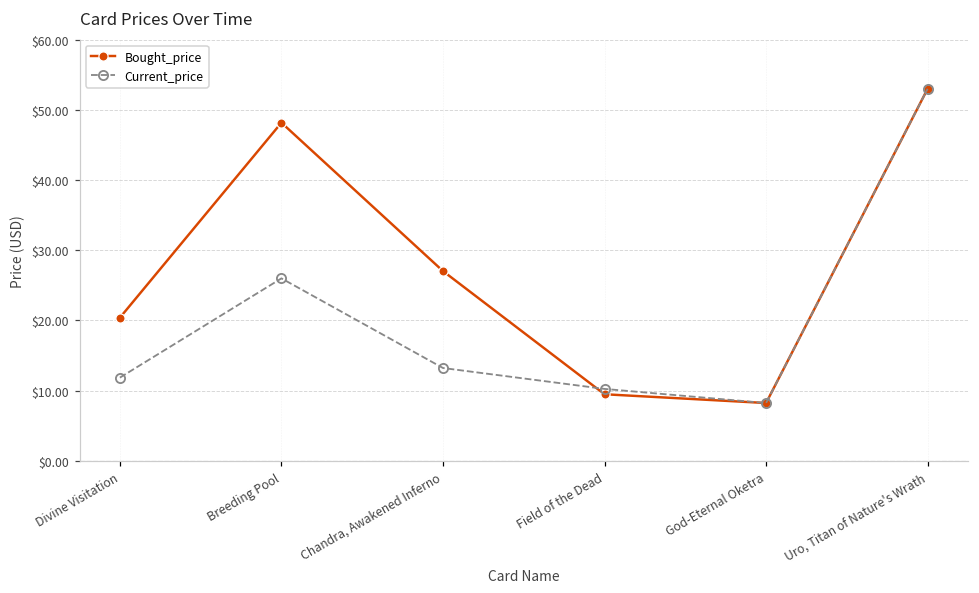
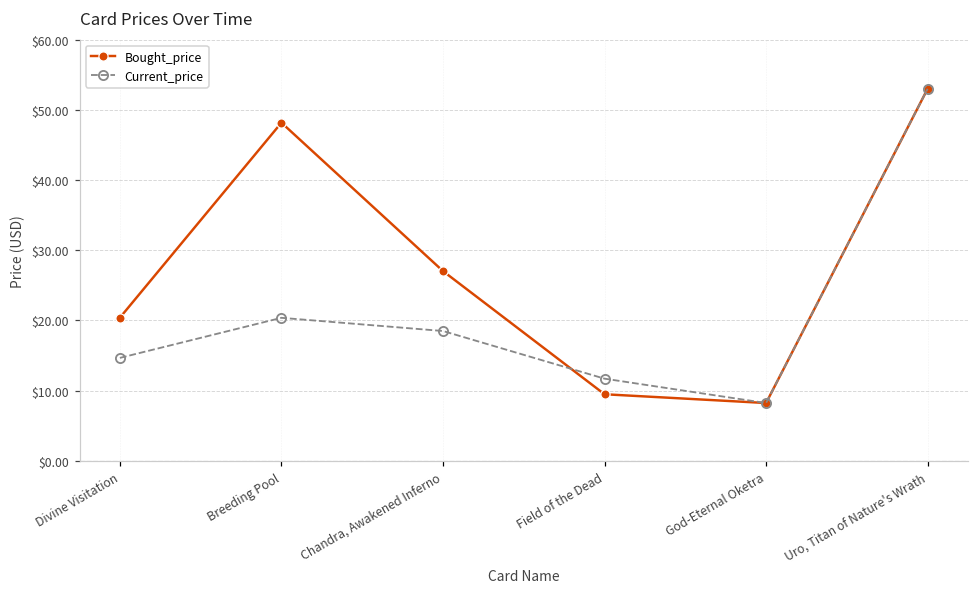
  {
    "Bought_price": {
      "Divine Visitation": "$20",
      "Breeding Pool": "$48",
      "Chandra, Awakened Inferno": "$27",
      "Field of the Dead": "$9"
    },
    "Current_price": {
-     "Divine Visitation": "$12",
-     "Breeding Pool": "$26",
-     "Chandra, Awakened Inferno": "$13",
-     "Field of the Dead": "$10"
+     "Divine Visitation": "$15",
+     "Breeding Pool": "$20",
+     "Chandra, Awakened Inferno": "$18",
+     "Field of the Dead": "$12"
    }
  }
